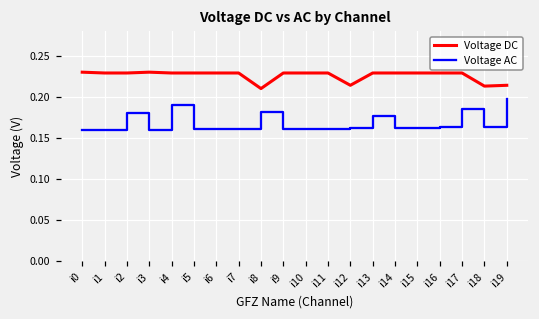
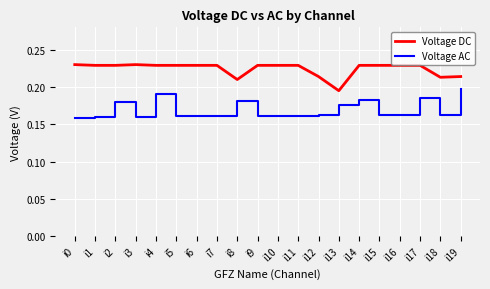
  {
    "Voltage DC": {
      "i0": 0.23,
      "i1": 0.23,
      "i2": 0.23,
      "i3": 0.23,
      "i4": 0.23,
      "i5": 0.23,
      "i6": 0.23,
      "i7": 0.23,
      "i8": 0.21,
      "i9": 0.23,
      "i10": 0.23,
      "i11": 0.23,
      "i12": 0.21,
-     "i13": 0.23,
+     "i13": 0.20,
      "i14": 0.23,
      "i15": 0.23,
      "i16": 0.23,
      "i17": 0.23,
      "i18": 0.21,
      "i19": 0.21
    },
    "Voltage AC": {
      "i0": 0.16,
      "i1": 0.16,
      "i2": 0.18,
      "i3": 0.16,
      "i4": 0.19,
      "i5": 0.16,
      "i6": 0.16,
      "i7": 0.16,
      "i8": 0.18,
      "i9": 0.16,
      "i10": 0.16,
      "i11": 0.16,
      "i12": 0.16,
      "i13": 0.18,
-     "i14": 0.16,
+     "i14": 0.18,
      "i15": 0.16,
      "i16": 0.16,
      "i17": 0.19,
      "i18": 0.16,
      "i19": 0.20
    }
  }
